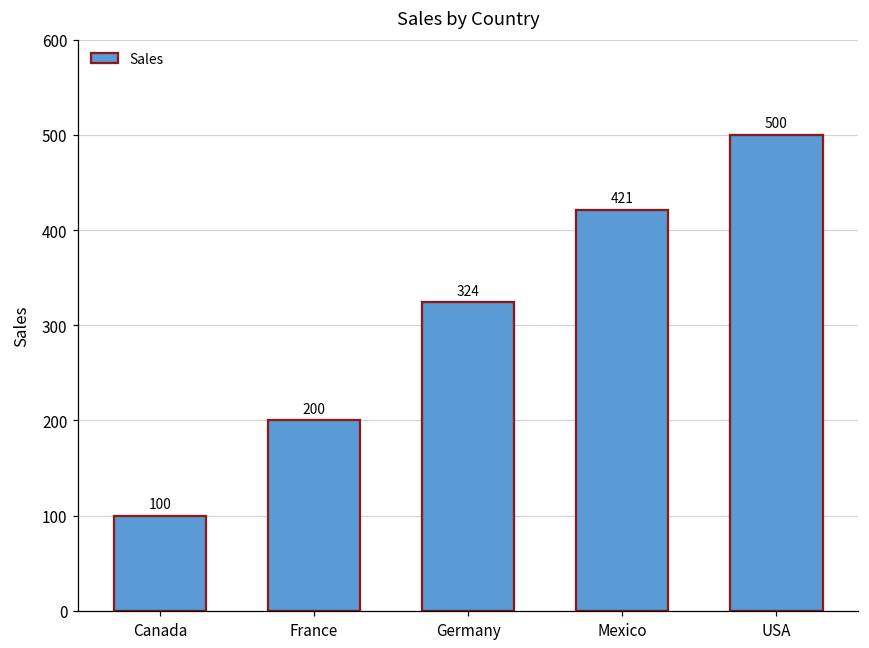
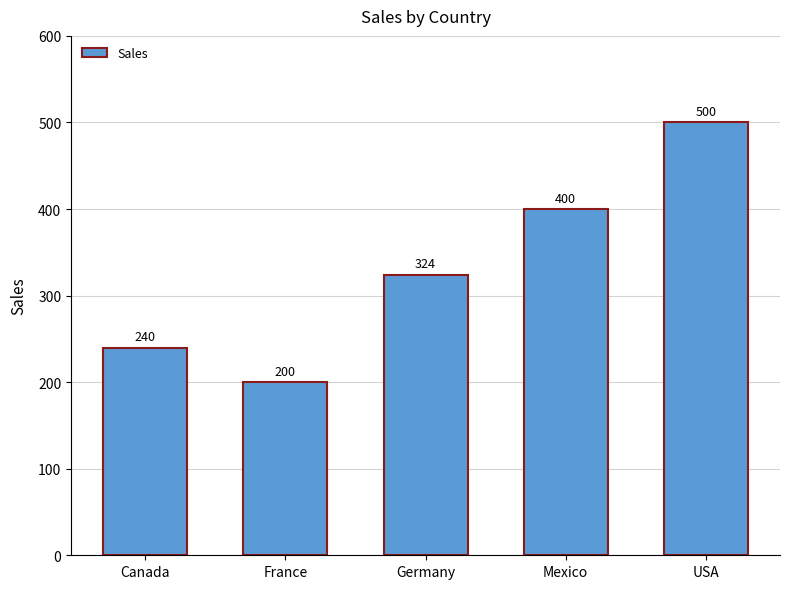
  {
-   "Canada": 100,
+   "Canada": 240,
    "France": 200,
    "Germany": 324,
-   "Mexico": 421,
+   "Mexico": 400,
    "USA": 500
  }
